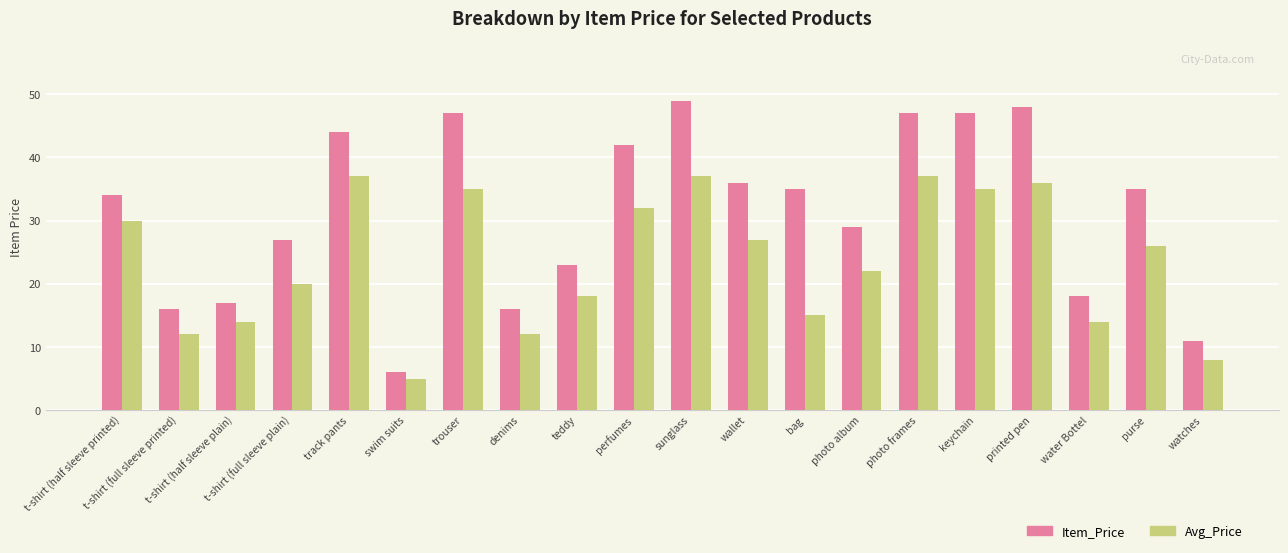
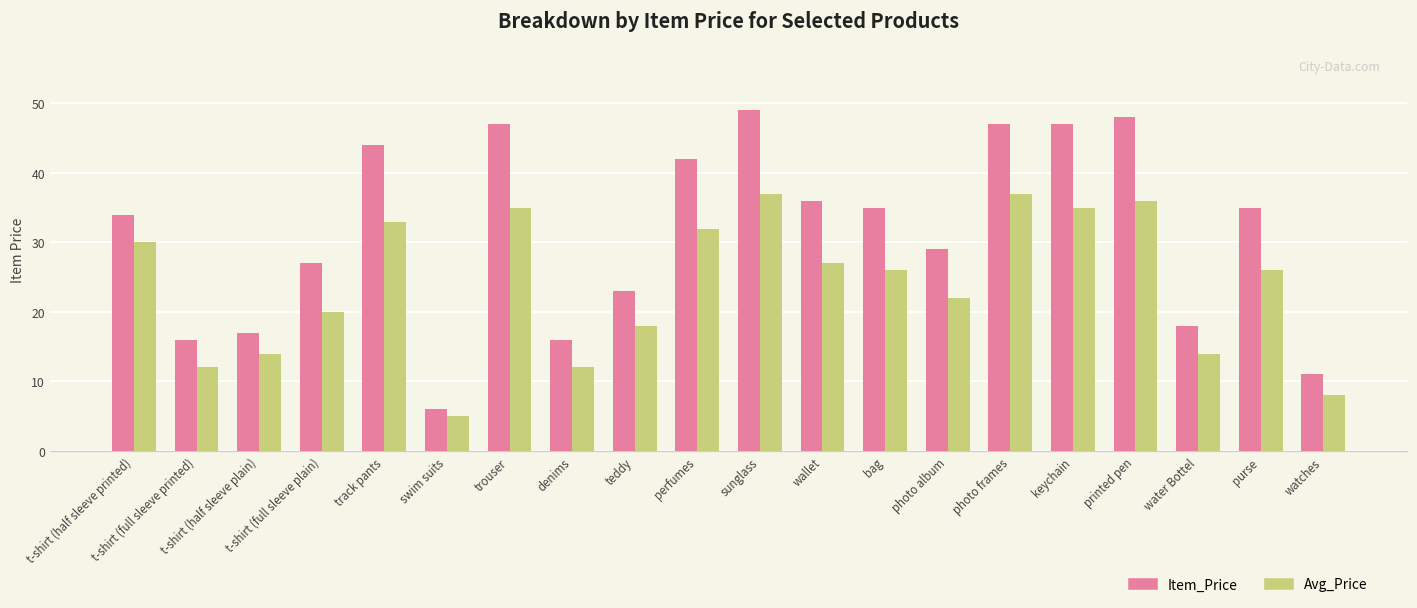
  {
    "Item_Price": {
      "t-shirt (half sleeve printed)": 34,
      "t-shirt (full sleeve printed)": 16,
      "t-shirt (half sleeve plain)": 17,
      "t-shirt (full sleeve plain)": 27,
      "track pants": 44,
      "swim suits": 6,
      "trouser": 47,
      "denims": 16,
      "teddy": 23,
      "perfumes": 42,
      "sunglass": 49,
      "wallet": 36,
      "bag": 35,
      "photo album": 29,
      "photo frames": 47,
      "keychain": 47,
      "printed pen": 48,
      "water Bottel": 18,
      "purse": 35,
      "watches": 11
    },
    "Avg_Price": {
      "t-shirt (half sleeve printed)": 30,
      "t-shirt (full sleeve printed)": 12,
      "t-shirt (half sleeve plain)": 14,
      "t-shirt (full sleeve plain)": 20,
-     "track pants": 37,
+     "track pants": 33,
      "swim suits": 5,
      "trouser": 35,
      "denims": 12,
      "teddy": 18,
      "perfumes": 32,
      "sunglass": 37,
      "wallet": 27,
-     "bag": 15,
+     "bag": 26,
      "photo album": 22,
      "photo frames": 37,
      "keychain": 35,
      "printed pen": 36,
      "water Bottel": 14,
      "purse": 26,
      "watches": 8
    }
  }
